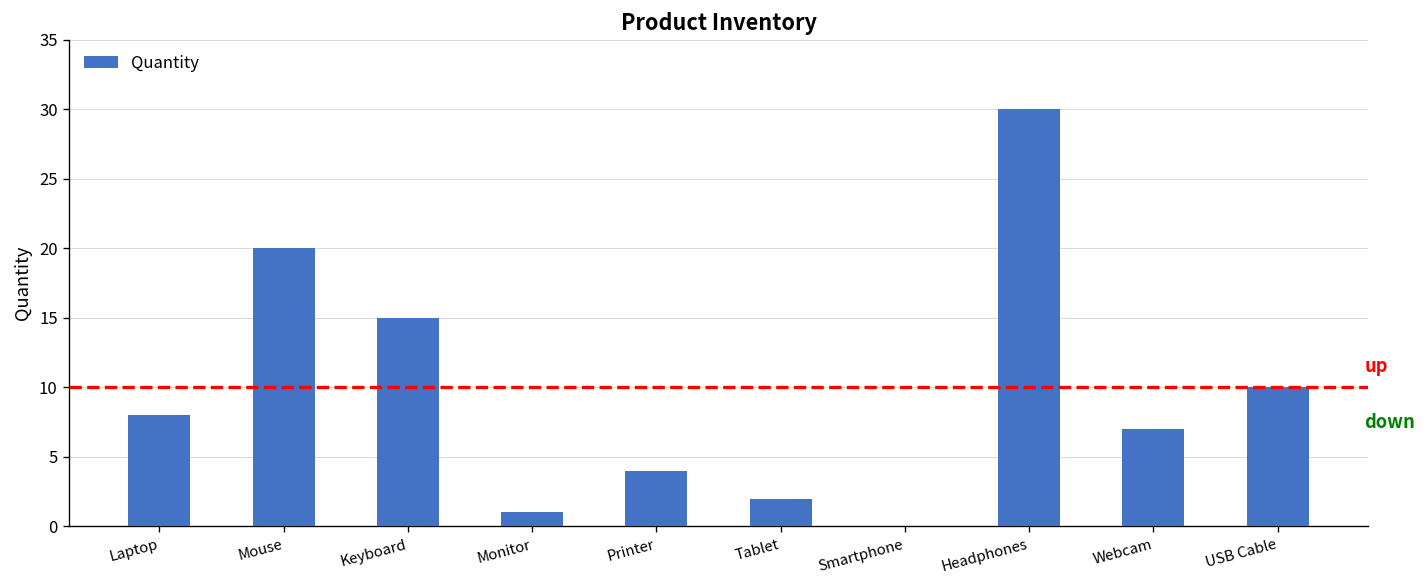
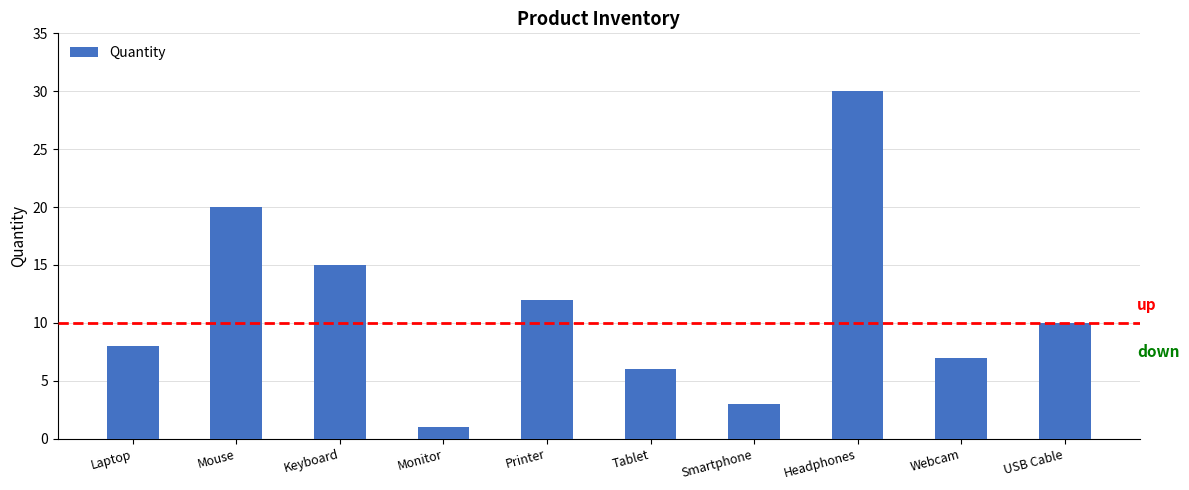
  {
    "Laptop": 8,
    "Mouse": 20,
    "Keyboard": 15,
    "Monitor": 1,
-   "Printer": 4,
-   "Tablet": 2,
-   "Smartphone": 0,
+   "Printer": 12,
+   "Tablet": 6,
+   "Smartphone": 3,
    "Headphones": 30,
    "Webcam": 7,
    "USB Cable": 10
  }
